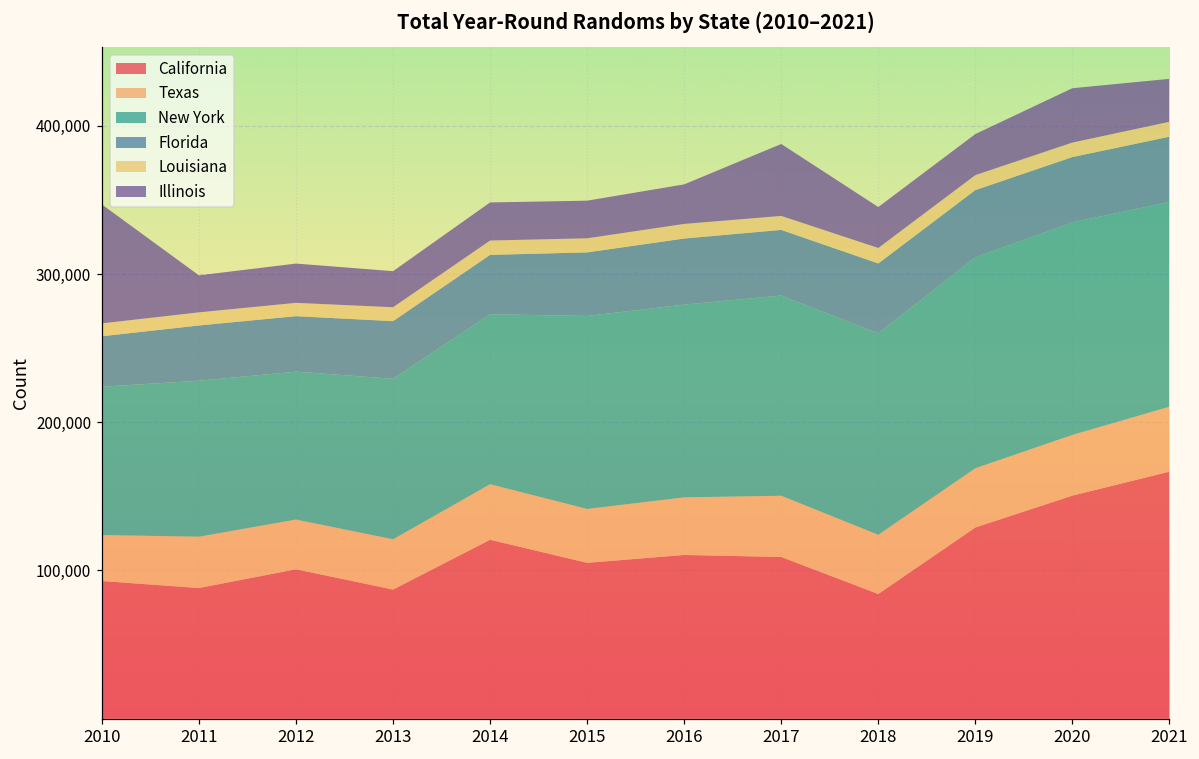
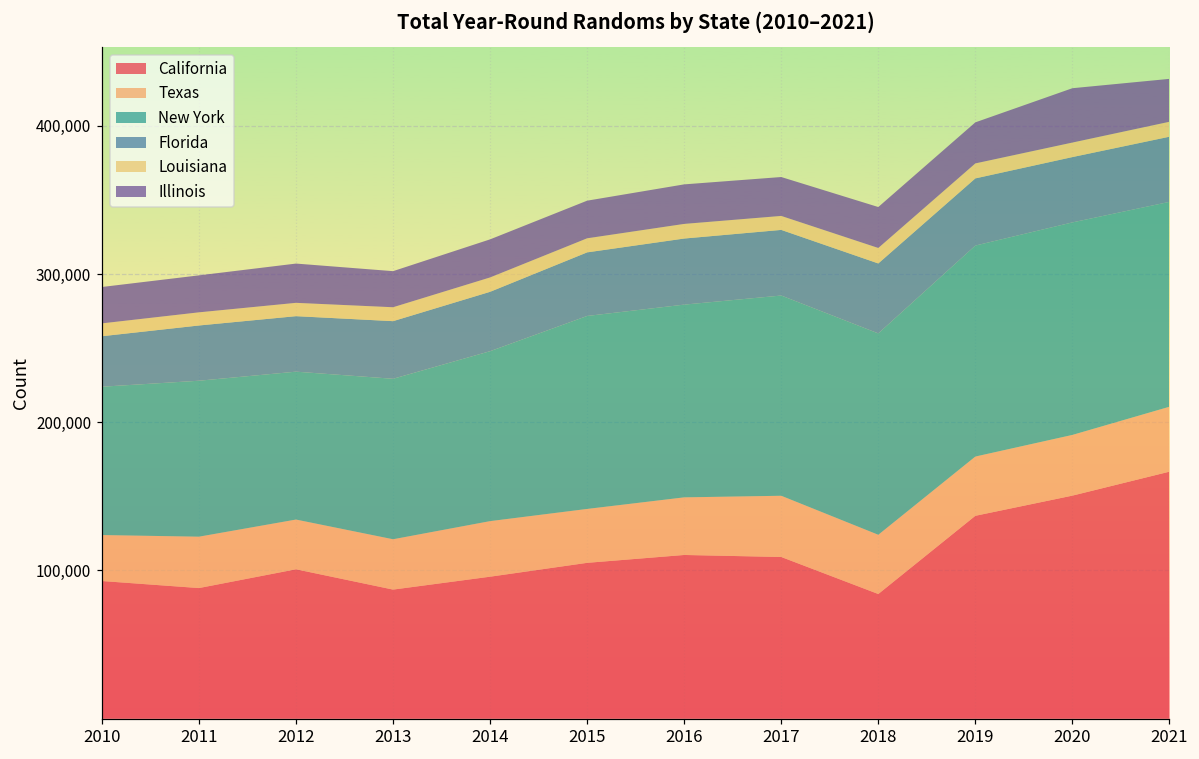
  {
    "California": {
      "2010": "93,000",
      "2011": "88,000",
      "2012": "101,000",
      "2013": "87,000",
-     "2014": "121,000",
+     "2014": "96,000",
      "2015": "105,000",
      "2016": "110,000",
      "2017": "109,000",
      "2018": "84,000",
-     "2019": "129,000",
+     "2019": "137,000",
      "2020": "150,000",
      "2021": "167,000"
    },
    "Illinois": {
-     "2010": "80,000",
+     "2010": "25,000",
      "2011": "25,000",
      "2012": "26,000",
      "2013": "24,000",
      "2014": "26,000",
      "2015": "25,000",
      "2016": "27,000",
-     "2017": "49,000",
+     "2017": "26,000",
      "2018": "28,000",
      "2019": "28,000",
      "2020": "37,000",
      "2021": "29,000"
    }
  }
